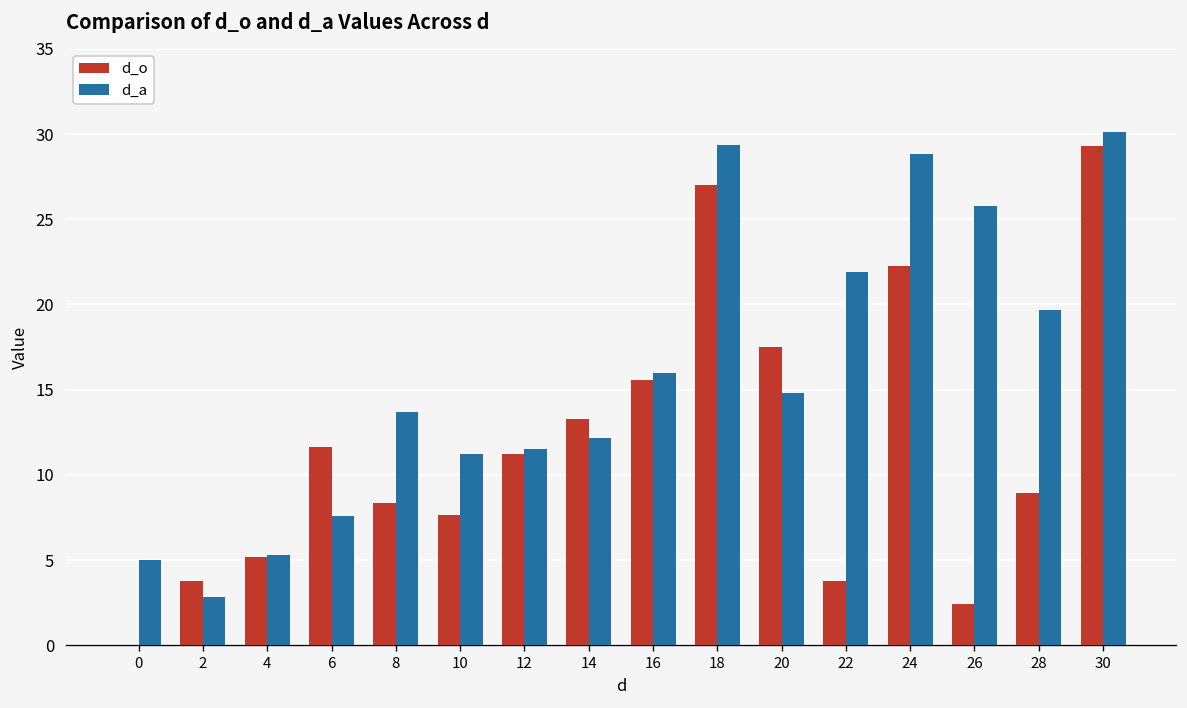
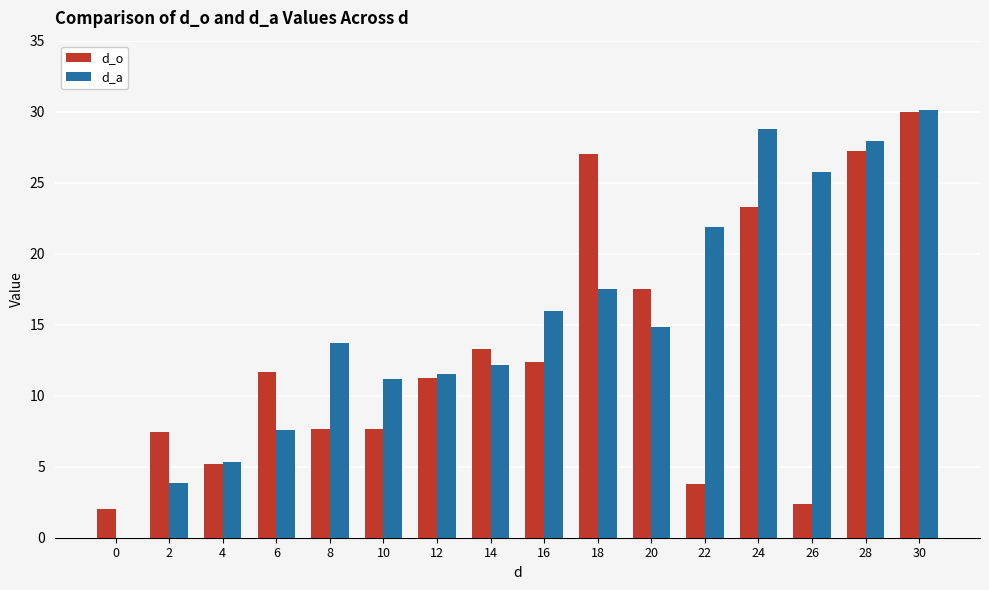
  {
    "d_o": {
-     "0": 0,
-     "2": 3.8,
+     "0": 2,
+     "2": 7.4,
      "4": 5.2,
      "6": 11.7,
-     "8": 8.3,
+     "8": 7.7,
      "10": 7.7,
      "12": 11.2,
      "14": 13.3,
-     "16": 15.6,
+     "16": 12.4,
      "18": 27.0,
      "20": 17.5,
      "22": 3.8,
-     "24": 22.3,
+     "24": 23.3,
      "26": 2.4,
-     "28": 8.9,
-     "30": 29.3
+     "28": 27.2,
+     "30": 30.0
    },
    "d_a": {
-     "0": 5,
-     "2": 2.9,
+     "0": 0,
+     "2": 3.9,
      "4": 5.3,
      "6": 7.6,
      "8": 13.7,
      "10": 11.2,
      "12": 11.5,
      "14": 12.2,
      "16": 16.0,
-     "18": 29.4,
+     "18": 17.5,
      "20": 14.8,
      "22": 21.9,
      "24": 28.8,
      "26": 25.8,
-     "28": 19.7,
+     "28": 28.0,
      "30": 30.1
    }
  }
